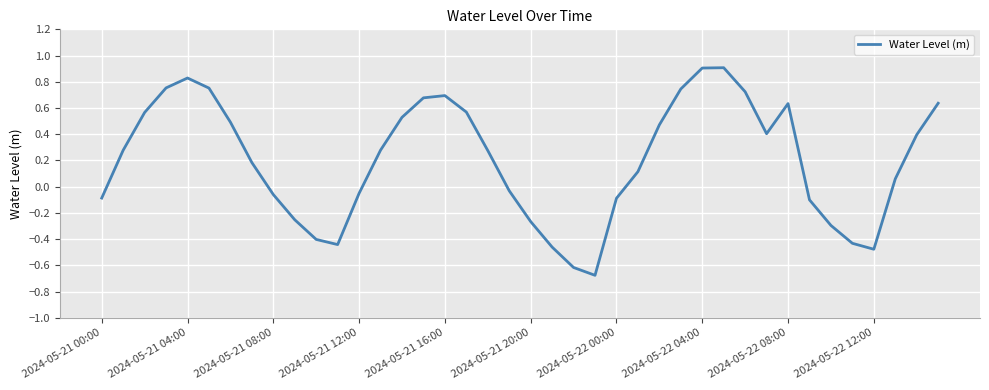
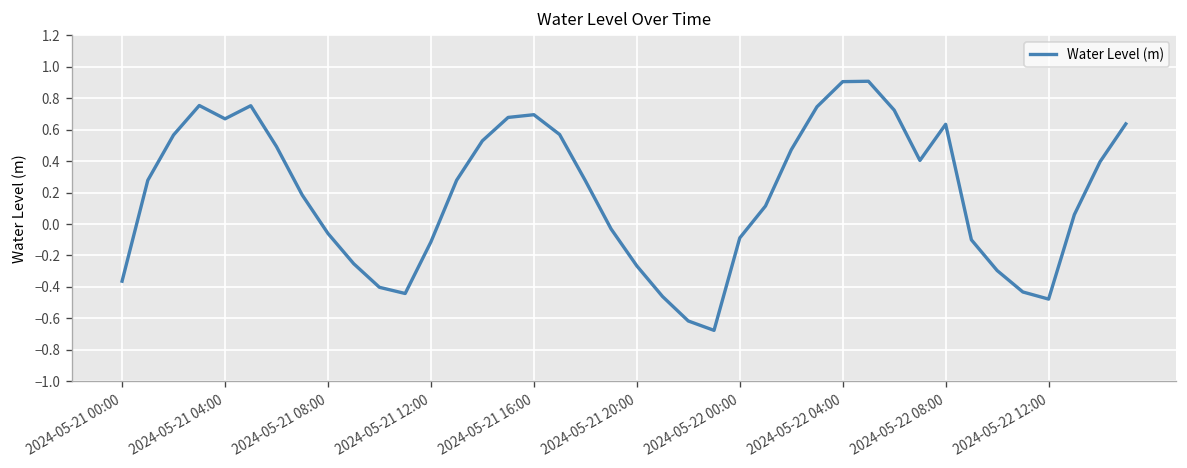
  {
-   "2024-05-21 00:00": -0.09,
-   "2024-05-21 04:00": 0.83,
+   "2024-05-21 00:00": -0.36,
+   "2024-05-21 04:00": 0.67,
    "2024-05-21 08:00": -0.06,
-   "2024-05-21 12:00": -0.05,
+   "2024-05-21 12:00": -0.11,
    "2024-05-21 16:00": 0.69,
    "2024-05-21 20:00": -0.27,
    "2024-05-22 00:00": -0.09,
    "2024-05-22 04:00": 0.90,
    "2024-05-22 08:00": 0.63,
    "2024-05-22 12:00": -0.48
  }
